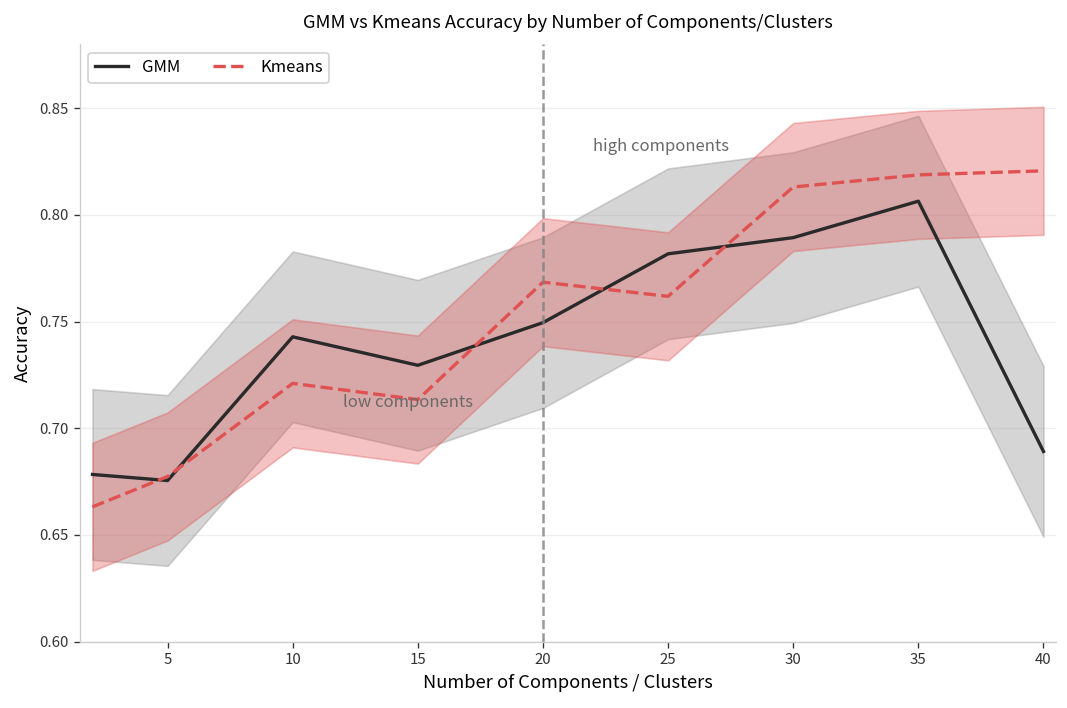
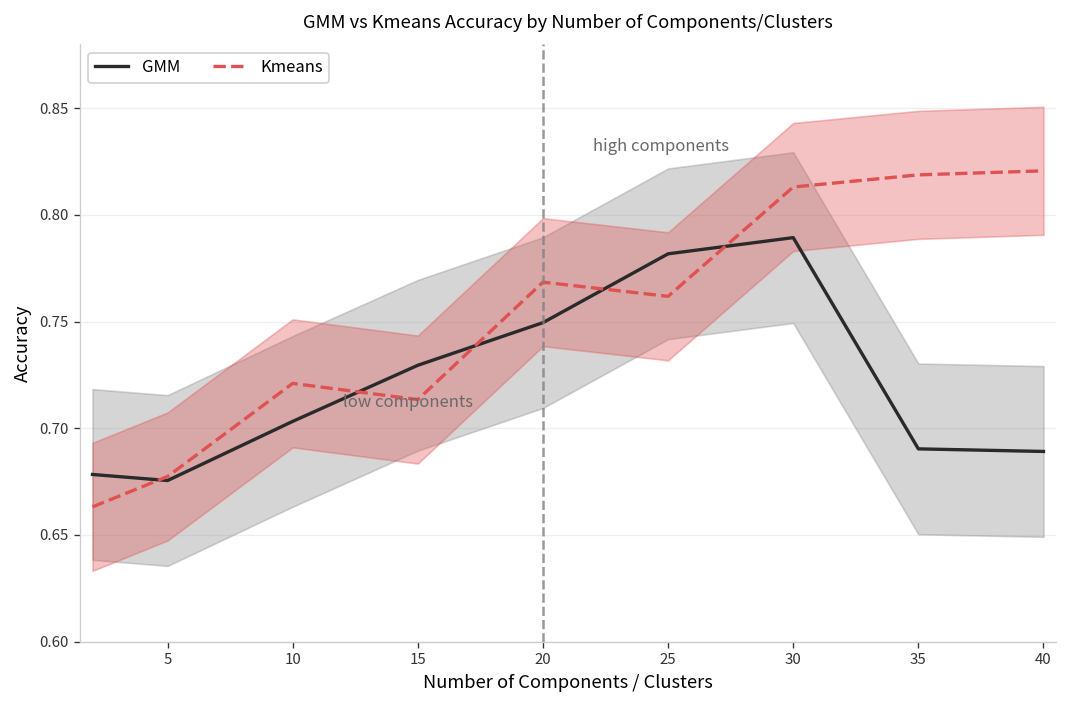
  {
    "GMM": {
      "5": 0.676,
-     "10": 0.743,
+     "10": 0.703,
      "15": 0.730,
      "20": 0.750,
      "25": 0.782,
      "30": 0.789,
-     "35": 0.806,
+     "35": 0.690,
      "40": 0.689
    }
  }
